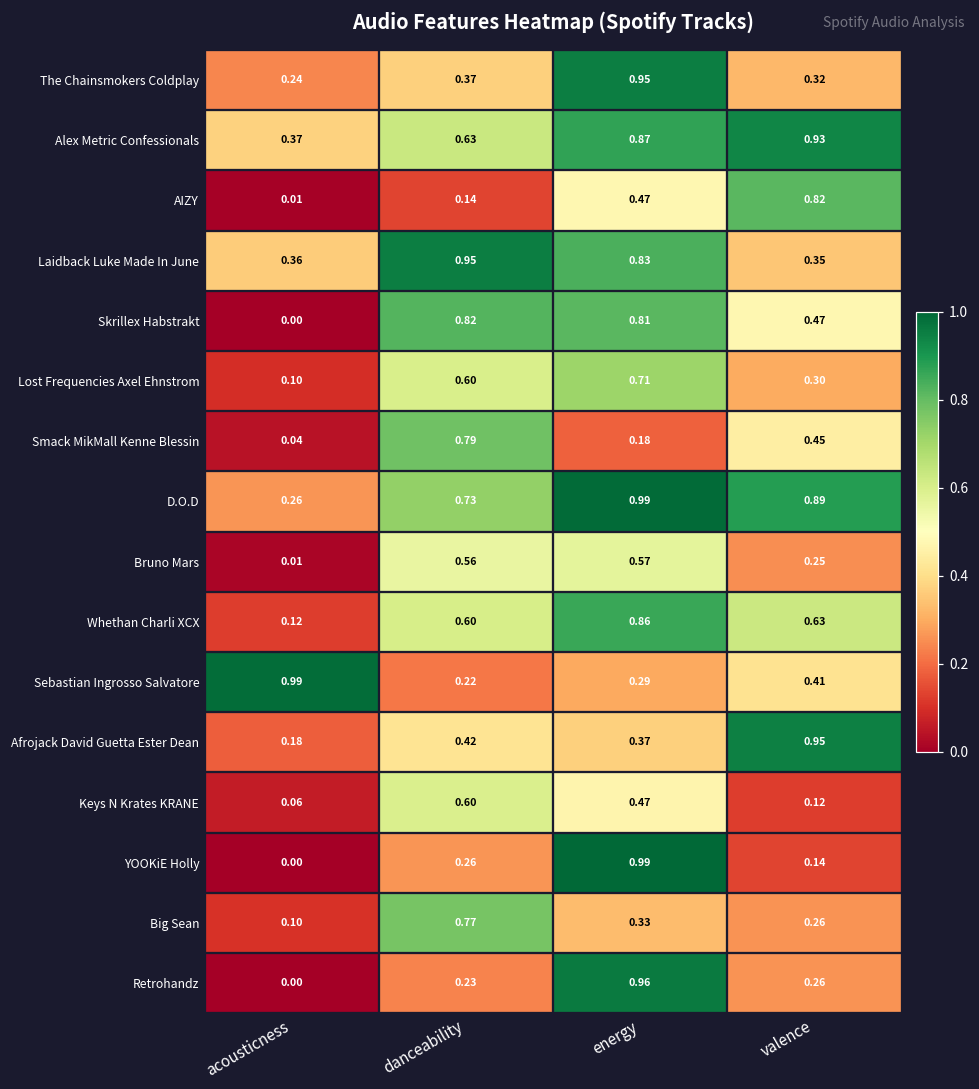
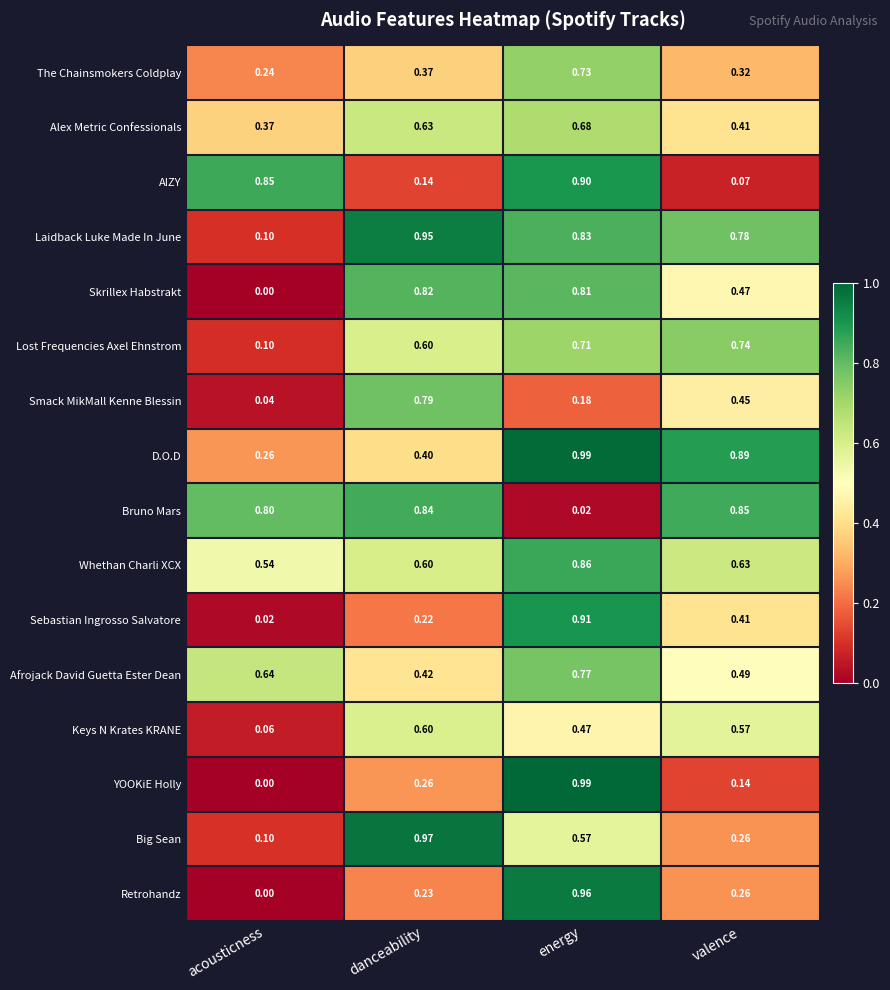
  {
    "The Chainsmokers Coldplay": {
      "acousticness": 0.24,
      "danceability": 0.37,
-     "energy": 0.95,
+     "energy": 0.73,
      "valence": 0.32
    },
    "Alex Metric Confessionals": {
      "acousticness": 0.37,
      "danceability": 0.63,
-     "energy": 0.87,
-     "valence": 0.93
+     "energy": 0.68,
+     "valence": 0.41
    },
    "AIZY": {
-     "acousticness": 0.01,
+     "acousticness": 0.85,
      "danceability": 0.14,
-     "energy": 0.47,
-     "valence": 0.82
+     "energy": 0.90,
+     "valence": 0.07
    },
    "Laidback Luke Made In June": {
-     "acousticness": 0.36,
+     "acousticness": 0.10,
      "danceability": 0.95,
      "energy": 0.83,
-     "valence": 0.35
+     "valence": 0.78
    },
    "Skrillex Habstrakt": {
      "acousticness": 0.00,
      "danceability": 0.82,
      "energy": 0.81,
      "valence": 0.47
    },
    "Lost Frequencies Axel Ehnstrom": {
      "acousticness": 0.10,
      "danceability": 0.60,
      "energy": 0.71,
-     "valence": 0.30
+     "valence": 0.74
    },
    "Smack MikMall Kenne Blessin": {
      "acousticness": 0.04,
      "danceability": 0.79,
      "energy": 0.18,
      "valence": 0.45
    },
    "D.O.D": {
      "acousticness": 0.26,
-     "danceability": 0.73,
+     "danceability": 0.40,
      "energy": 0.99,
      "valence": 0.89
    },
    "Bruno Mars": {
-     "acousticness": 0.01,
-     "danceability": 0.56,
-     "energy": 0.57,
-     "valence": 0.25
+     "acousticness": 0.80,
+     "danceability": 0.84,
+     "energy": 0.02,
+     "valence": 0.85
    },
    "Whethan Charli XCX": {
-     "acousticness": 0.12,
+     "acousticness": 0.54,
      "danceability": 0.60,
      "energy": 0.86,
      "valence": 0.63
    },
    "Sebastian Ingrosso Salvatore": {
-     "acousticness": 0.99,
+     "acousticness": 0.02,
      "danceability": 0.22,
-     "energy": 0.29,
+     "energy": 0.91,
      "valence": 0.41
    },
    "Afrojack David Guetta Ester Dean": {
-     "acousticness": 0.18,
+     "acousticness": 0.64,
      "danceability": 0.42,
-     "energy": 0.37,
-     "valence": 0.95
+     "energy": 0.77,
+     "valence": 0.49
    },
    "Keys N Krates KRANE": {
      "acousticness": 0.06,
      "danceability": 0.60,
      "energy": 0.47,
-     "valence": 0.12
+     "valence": 0.57
    },
    "YOOKiE Holly": {
      "acousticness": 0.00,
      "danceability": 0.26,
      "energy": 0.99,
      "valence": 0.14
    },
    "Big Sean": {
      "acousticness": 0.10,
-     "danceability": 0.77,
-     "energy": 0.33,
+     "danceability": 0.97,
+     "energy": 0.57,
      "valence": 0.26
    },
    "Retrohandz": {
      "acousticness": 0.00,
      "danceability": 0.23,
      "energy": 0.96,
      "valence": 0.26
    }
  }
